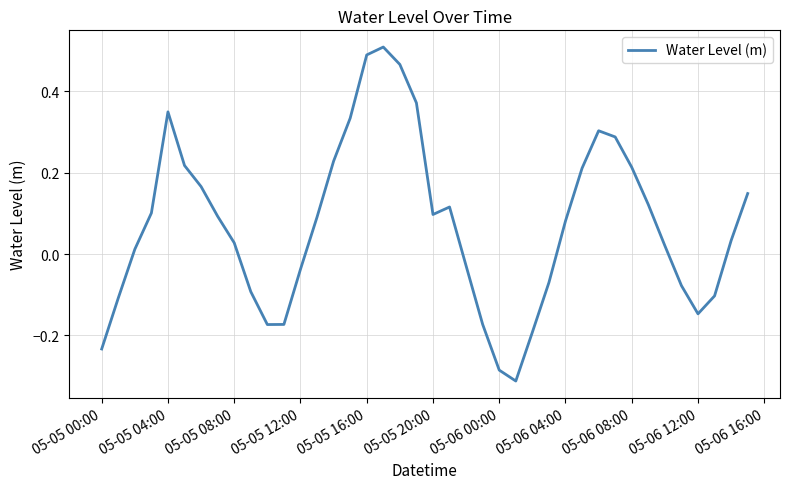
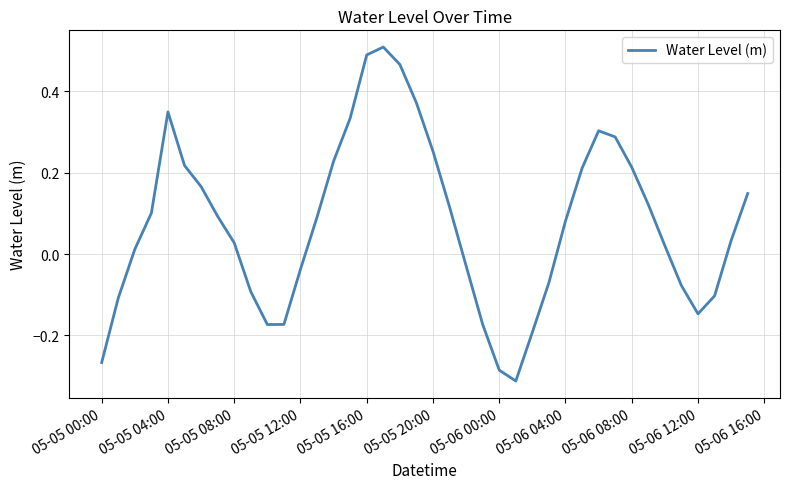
  {
-   "05-05 00:00": -0.23,
+   "05-05 00:00": -0.27,
    "05-05 04:00": 0.35,
    "05-05 08:00": 0.03,
    "05-05 12:00": -0.04,
    "05-05 16:00": 0.49,
-   "05-05 20:00": 0.10,
+   "05-05 20:00": 0.25,
    "05-06 00:00": -0.29,
    "05-06 04:00": 0.08,
    "05-06 08:00": 0.21,
    "05-06 12:00": -0.15
  }
